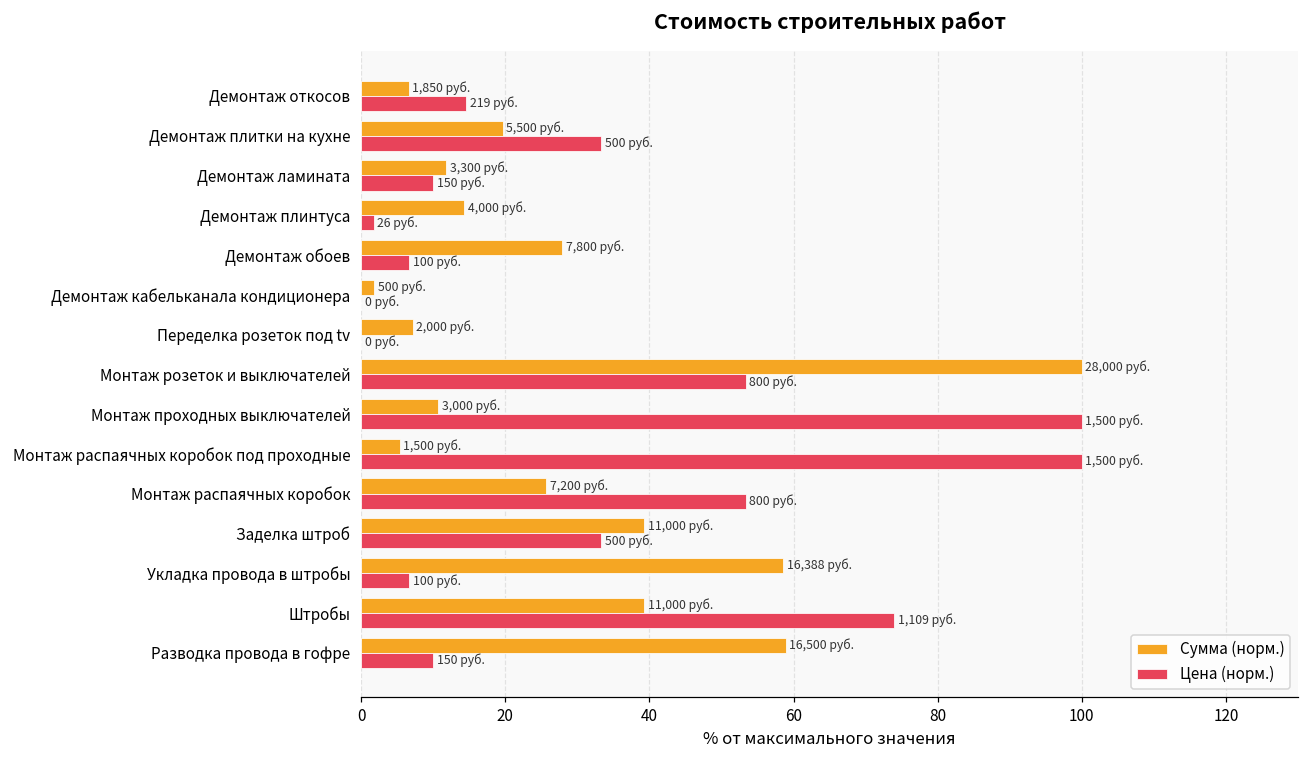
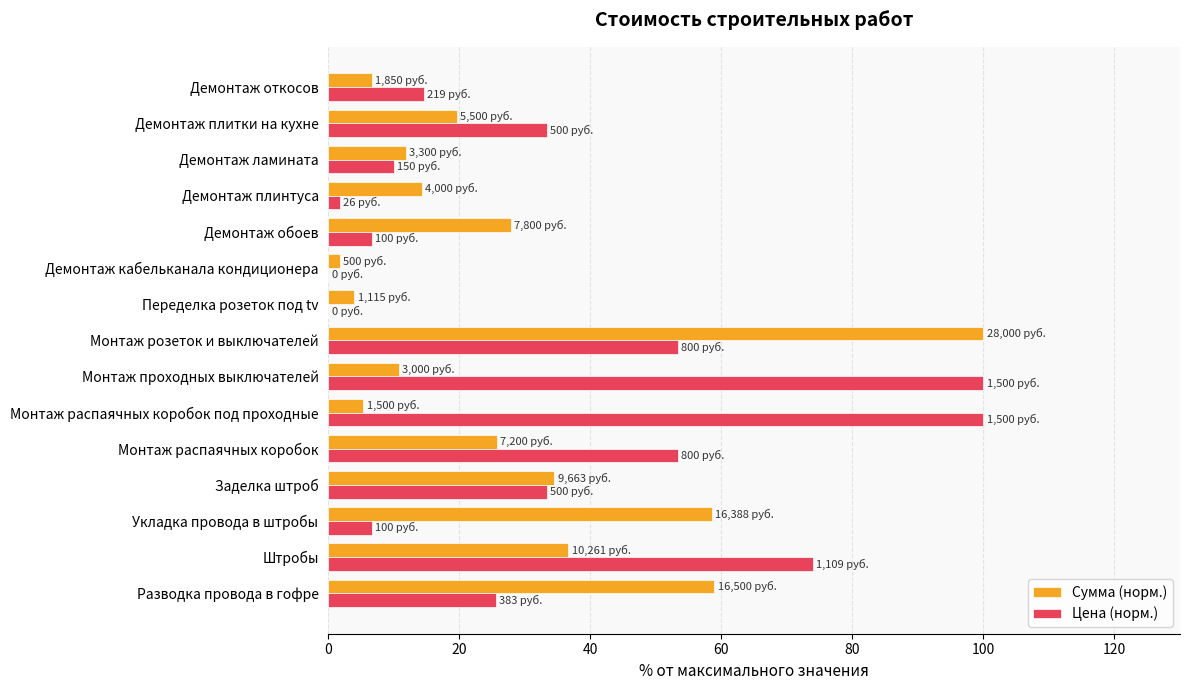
  {
    "Сумма (норм.)": {
-     "Переделка розеток под tv": "2,000",
-     "Заделка штроб": "11,000",
-     "Штробы": "11,000"
+     "Переделка розеток под tv": "1,115",
+     "Заделка штроб": "9,663",
+     "Штробы": "10,261"
    },
    "Цена (норм.)": {
      "Демонтаж кабельканала кондиционера": "0",
      "Переделка розеток под tv": "0",
-     "Разводка провода в гофре": "150"
+     "Разводка провода в гофре": "383"
    }
  }
